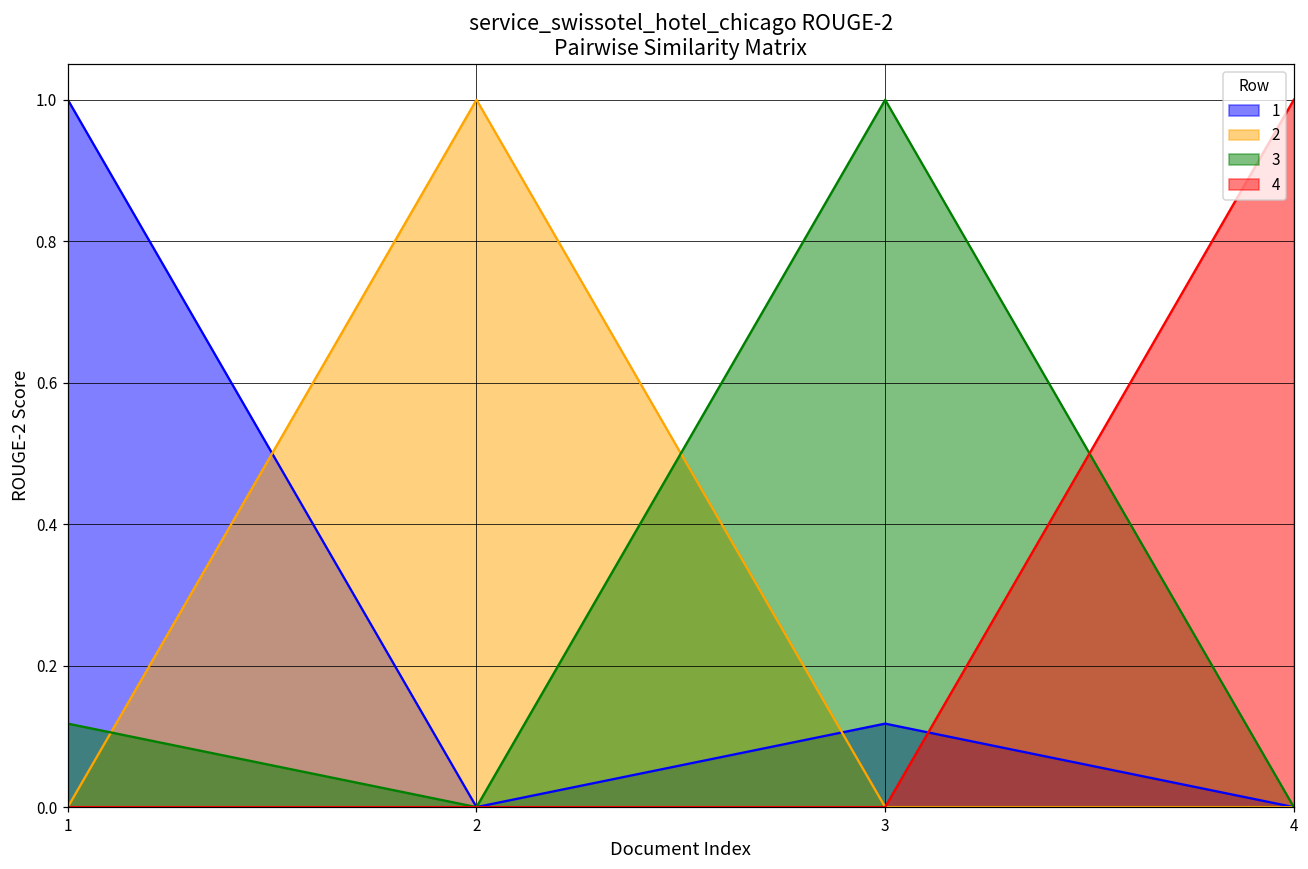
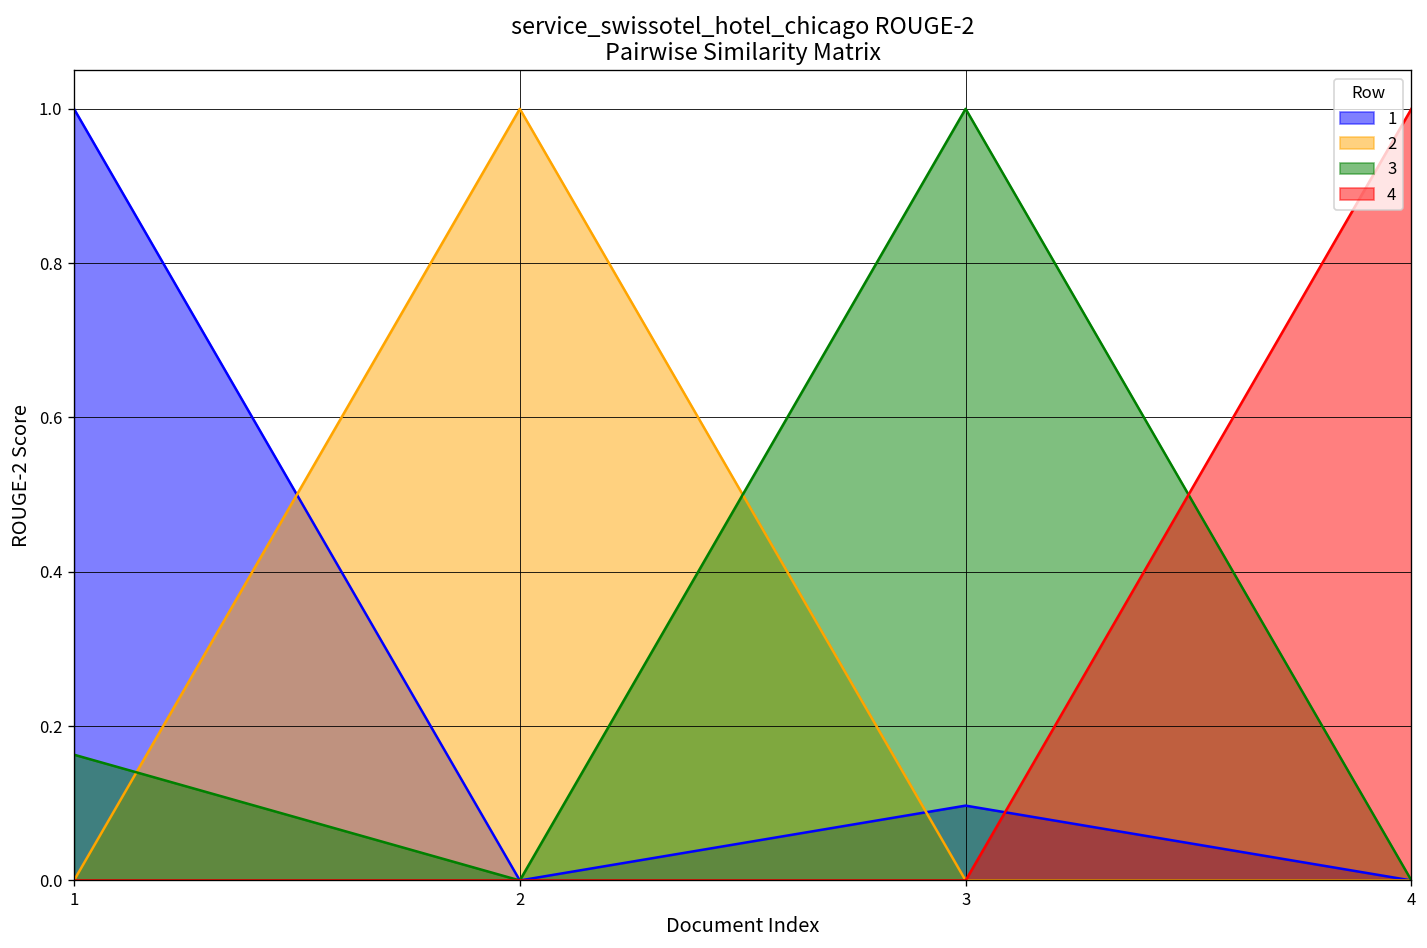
  {
    "1": {
      "1": 1.00,
-     "3": 0.12
+     "3": 0.10
    },
    "2": {
      "2": 1.00
    },
    "3": {
-     "1": 0.12,
+     "1": 0.16,
      "3": 1.00
    },
    "4": {
      "4": 1.00
    }
  }
